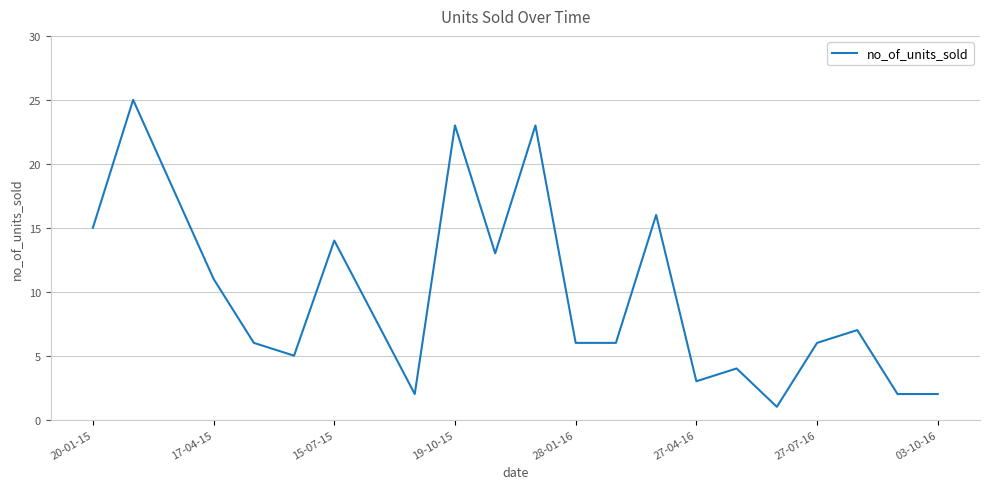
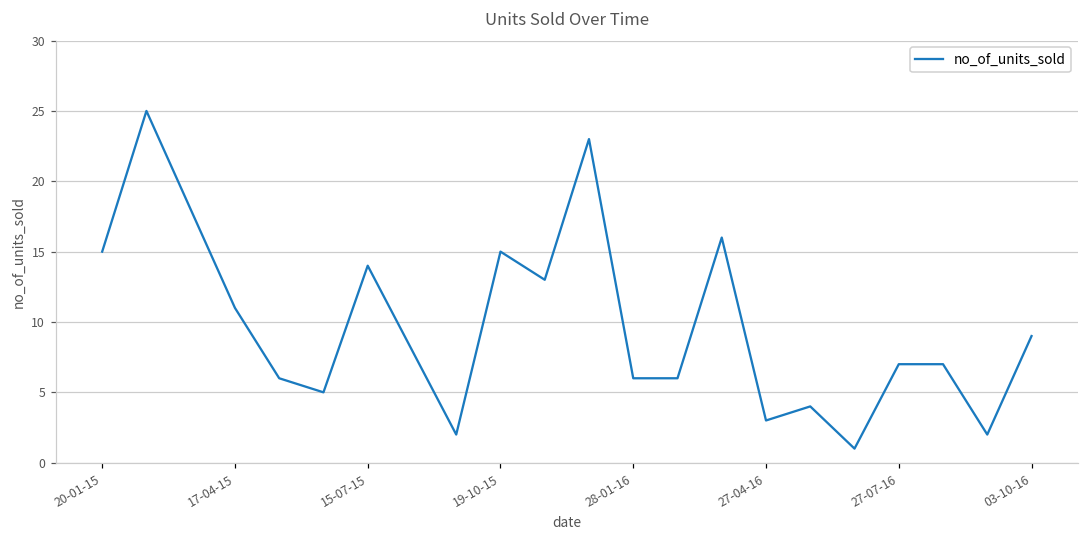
  {
    "20-01-15": 15,
    "17-04-15": 11,
    "15-07-15": 14,
-   "19-10-15": 23,
+   "19-10-15": 15,
    "28-01-16": 6,
    "27-04-16": 3,
-   "27-07-16": 6,
-   "03-10-16": 2
+   "27-07-16": 7,
+   "03-10-16": 9
  }
